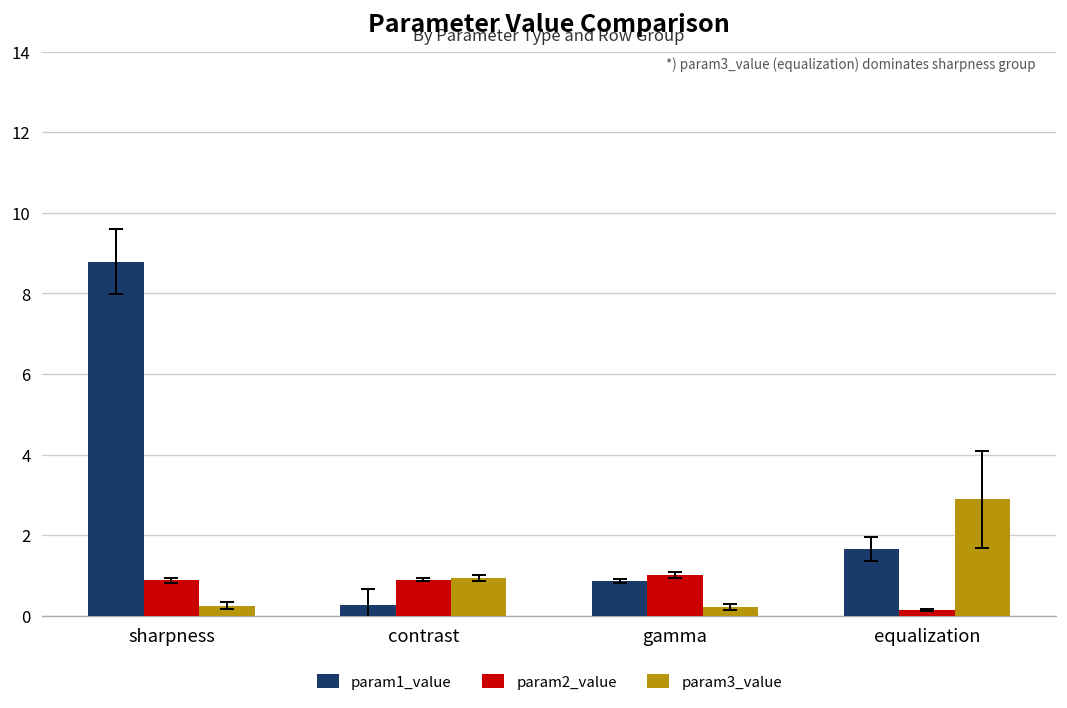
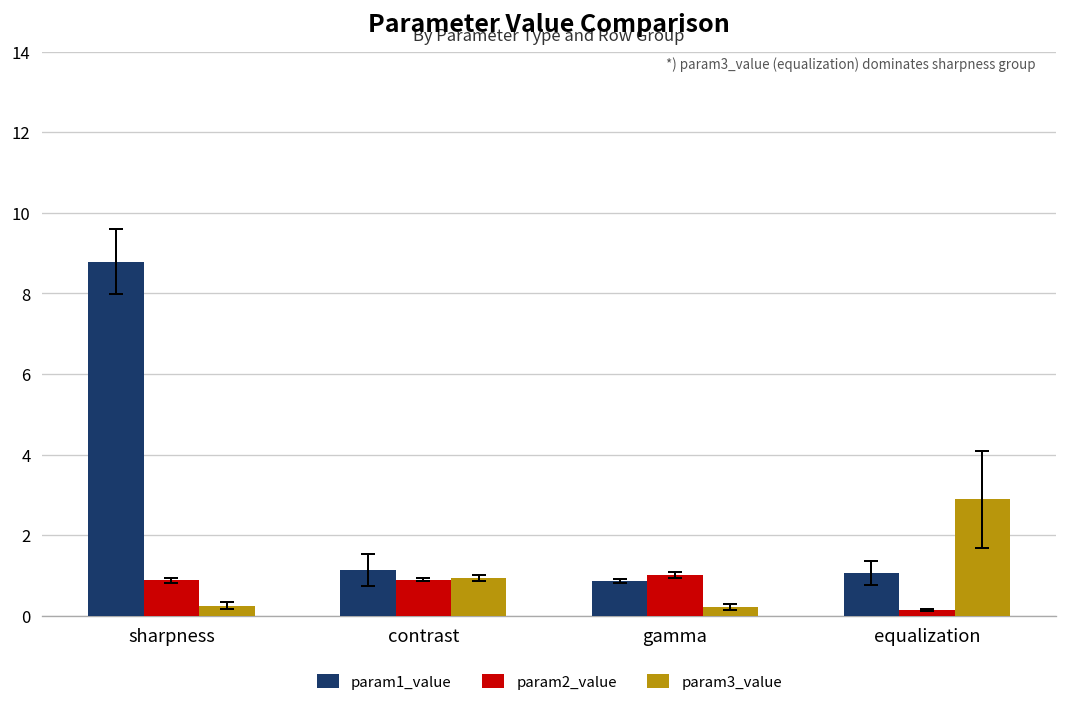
  {
    "param1_value": {
      "sharpness": 8.8,
-     "contrast": 0.3,
+     "contrast": 1.1,
      "gamma": 0.9,
-     "equalization": 1.7
+     "equalization": 1.1
    },
    "param2_value": {
      "sharpness": 0.9,
      "contrast": 0.9,
      "gamma": 1.0,
      "equalization": 0.1
    },
    "param3_value": {
      "sharpness": 0.3,
      "contrast": 0.9,
      "gamma": 0.2,
      "equalization": 2.9
    }
  }
